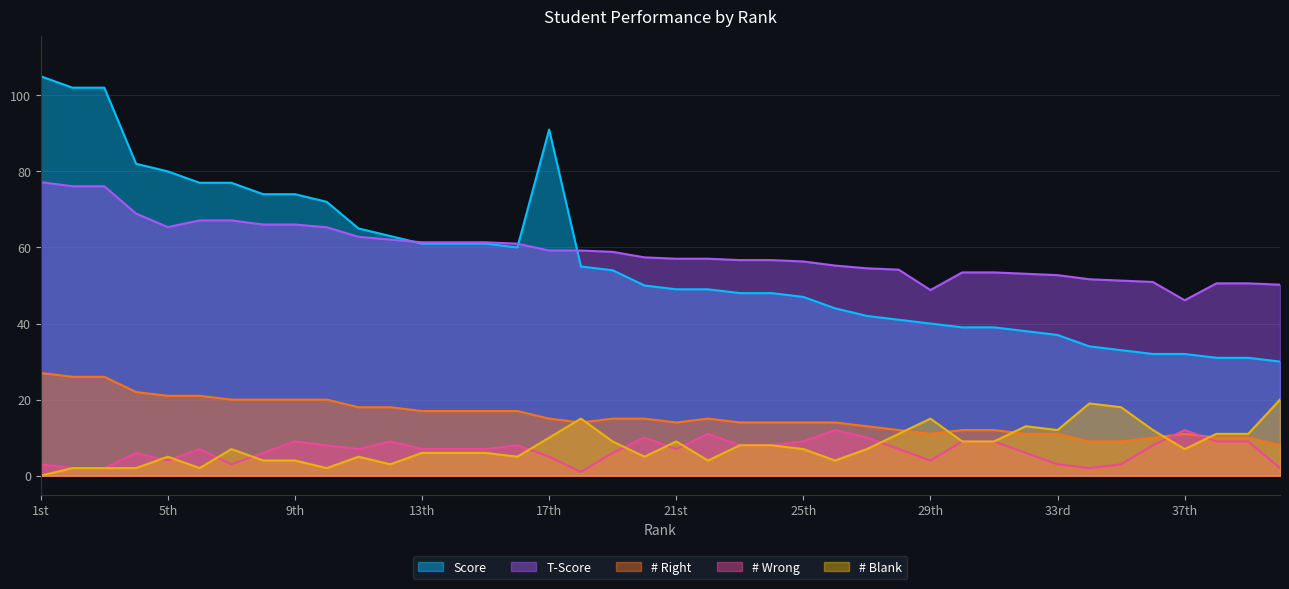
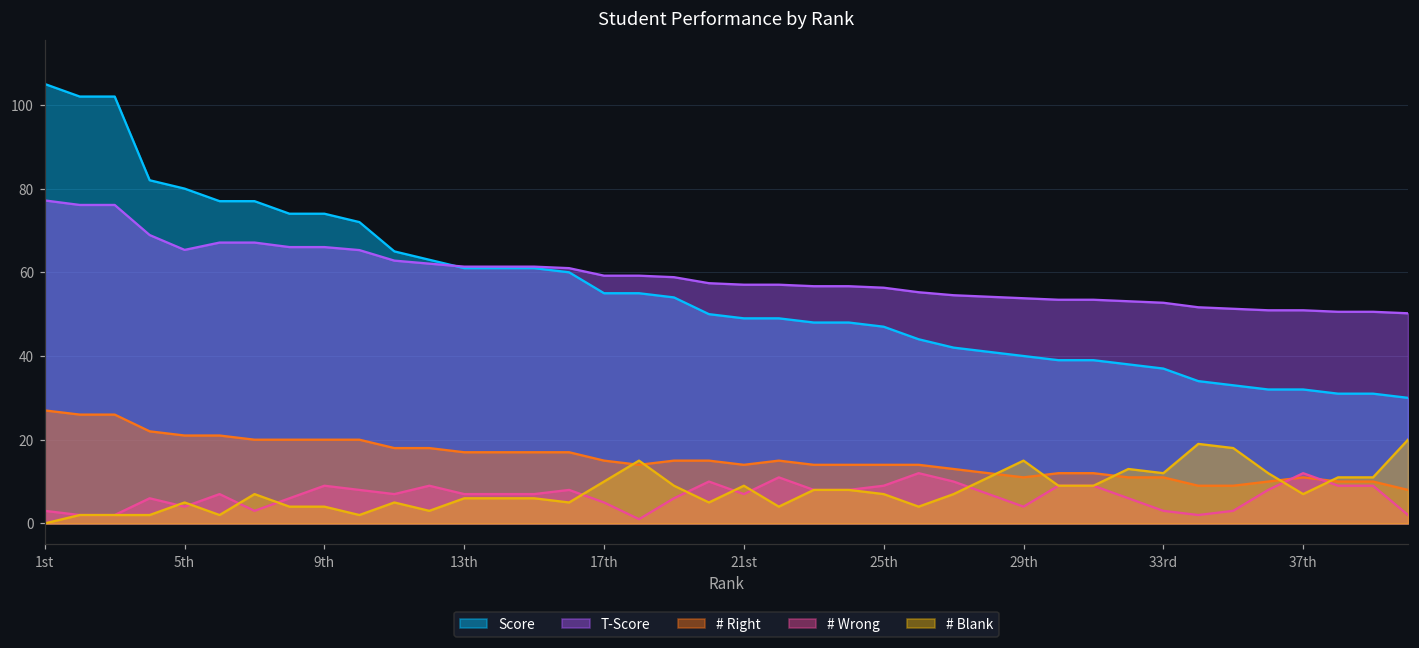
  {
    "Score": {
      "1st": 105,
      "5th": 80,
      "9th": 74,
-     "17th": 91,
+     "17th": 55,
      "21st": 49,
      "25th": 47,
      "29th": 40,
      "33rd": 37,
      "37th": 32
    },
    "T-Score": {
      "1st": 77,
      "5th": 65,
      "9th": 66,
      "17th": 59,
      "21st": 57,
      "25th": 56,
-     "29th": 49,
+     "29th": 54,
      "33rd": 53,
-     "37th": 46
+     "37th": 51
    },
    "# Wrong": {
      "1st": 3,
      "5th": 4,
      "9th": 9,
      "13th": 7,
      "17th": 5,
      "21st": 7,
      "25th": 9,
      "29th": 4,
      "33rd": 3,
      "37th": 12
    }
  }
